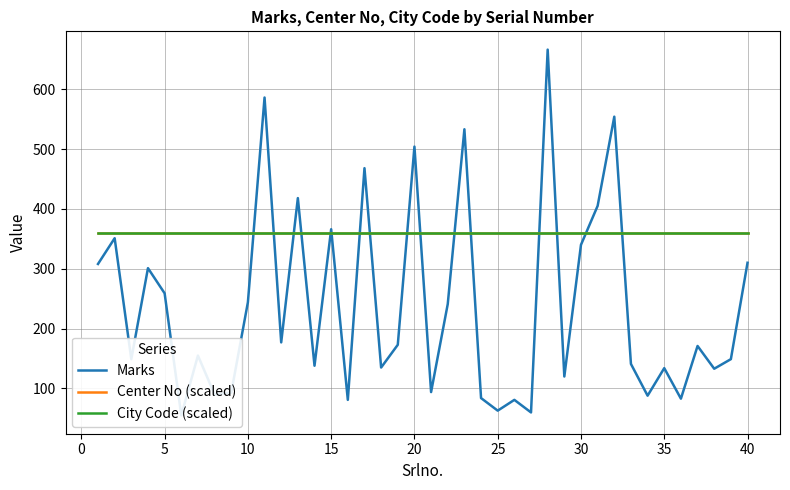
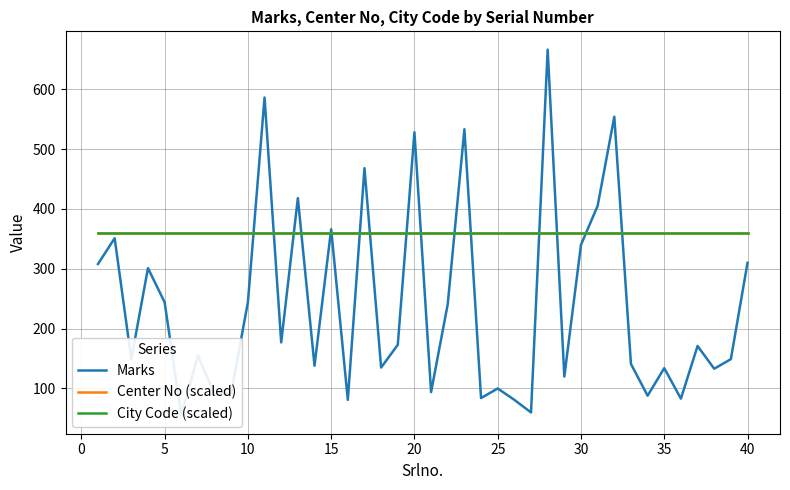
  {
    "Marks": {
-     "5": 260,
+     "5": 240,
      "10": 240,
      "15": 370,
-     "20": 500,
-     "25": 60,
+     "20": 530,
+     "25": 100,
      "30": 340,
      "35": 130,
      "40": 310
    },
    "City Code (scaled)": {
      "5": 360,
      "10": 360,
      "15": 360,
      "20": 360,
      "25": 360,
      "30": 360,
      "35": 360,
      "40": 360
    }
  }
